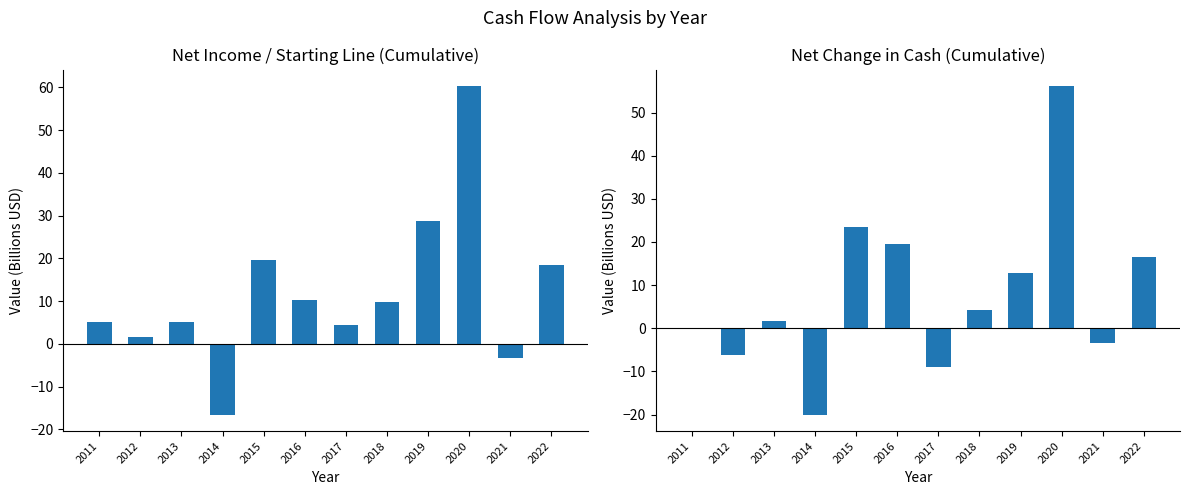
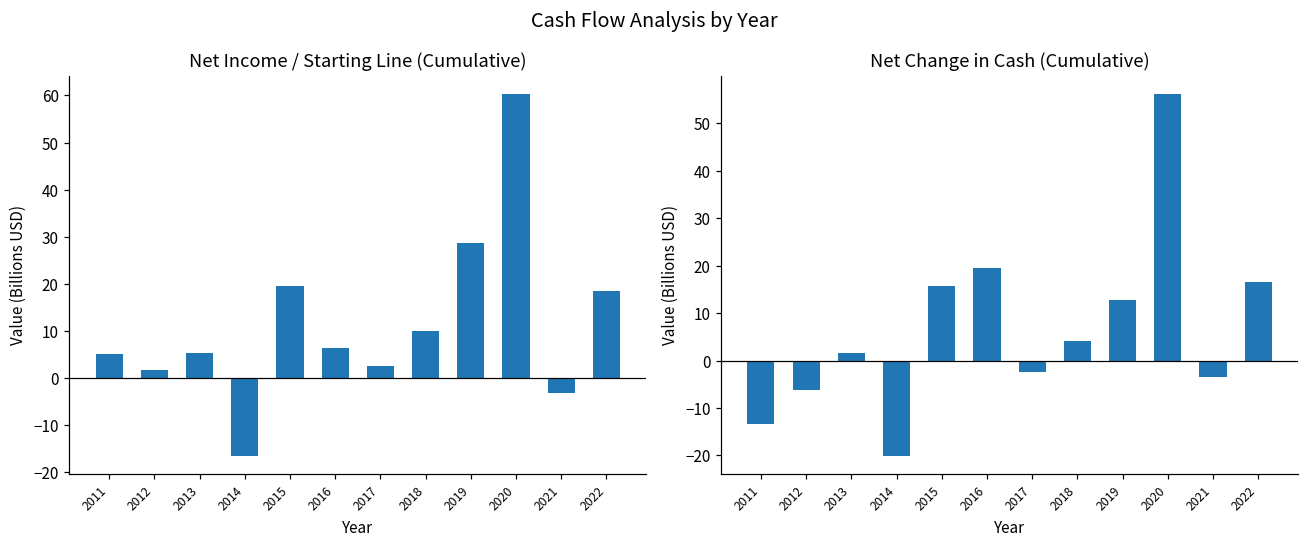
  {
    "Net Income / Starting Line (Cumulative)": {
      "2011": 5,
      "2012": 2,
      "2013": 5,
      "2014": -17,
      "2015": 19,
-     "2016": 10,
-     "2017": 4,
+     "2016": 6,
+     "2017": 2,
      "2018": 10,
      "2019": 29,
      "2020": 60,
      "2021": -3,
      "2022": 18
    },
    "Net Change in Cash (Cumulative)": {
-     "2011": 0,
+     "2011": -13,
      "2012": -6,
      "2013": 2,
      "2014": -20,
-     "2015": 23,
+     "2015": 16,
      "2016": 19,
-     "2017": -9,
+     "2017": -3,
      "2018": 4,
      "2019": 13,
      "2020": 56,
      "2021": -3,
      "2022": 17
    }
  }
